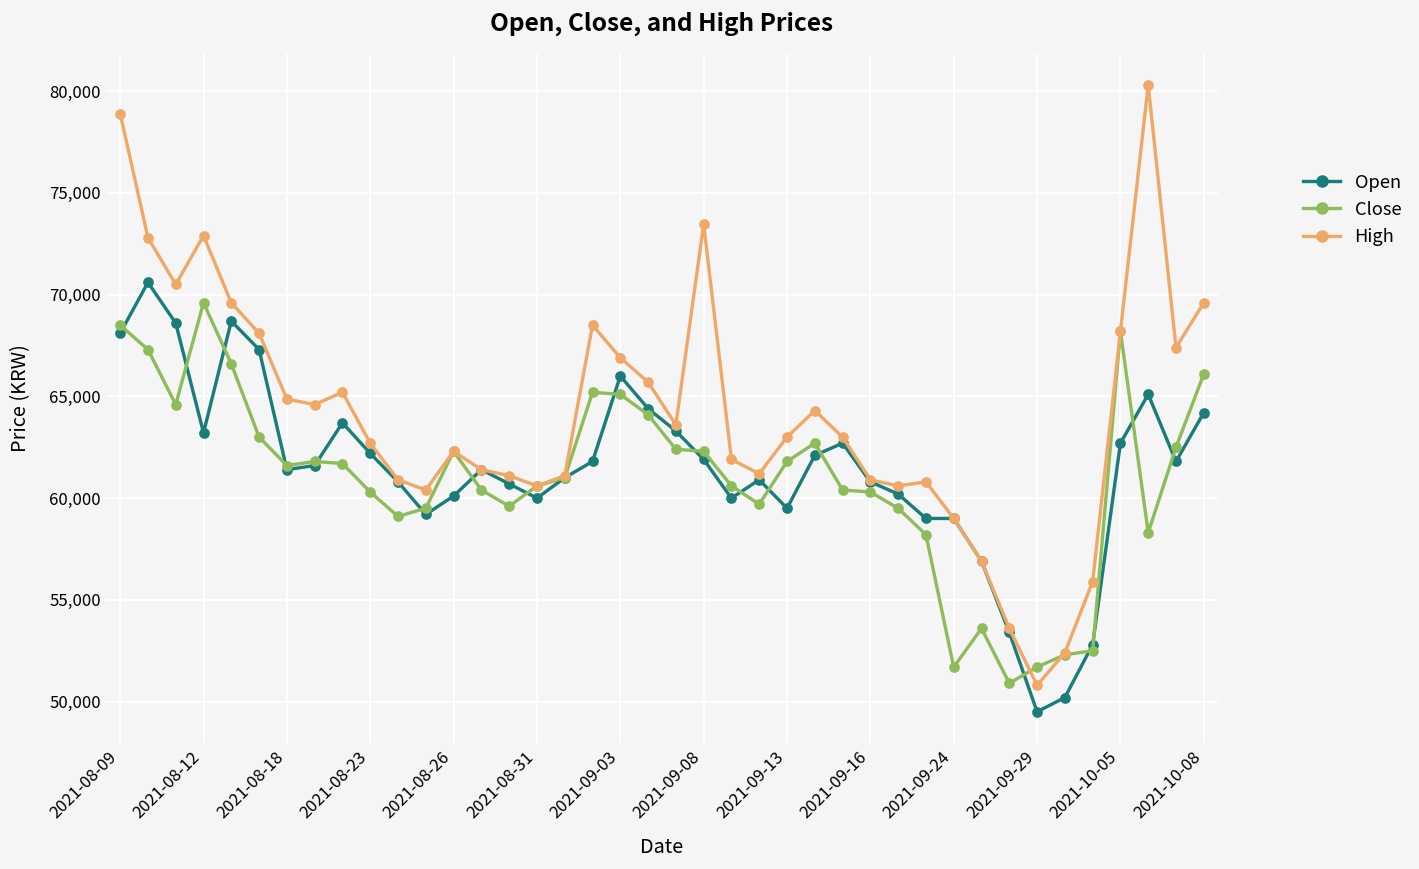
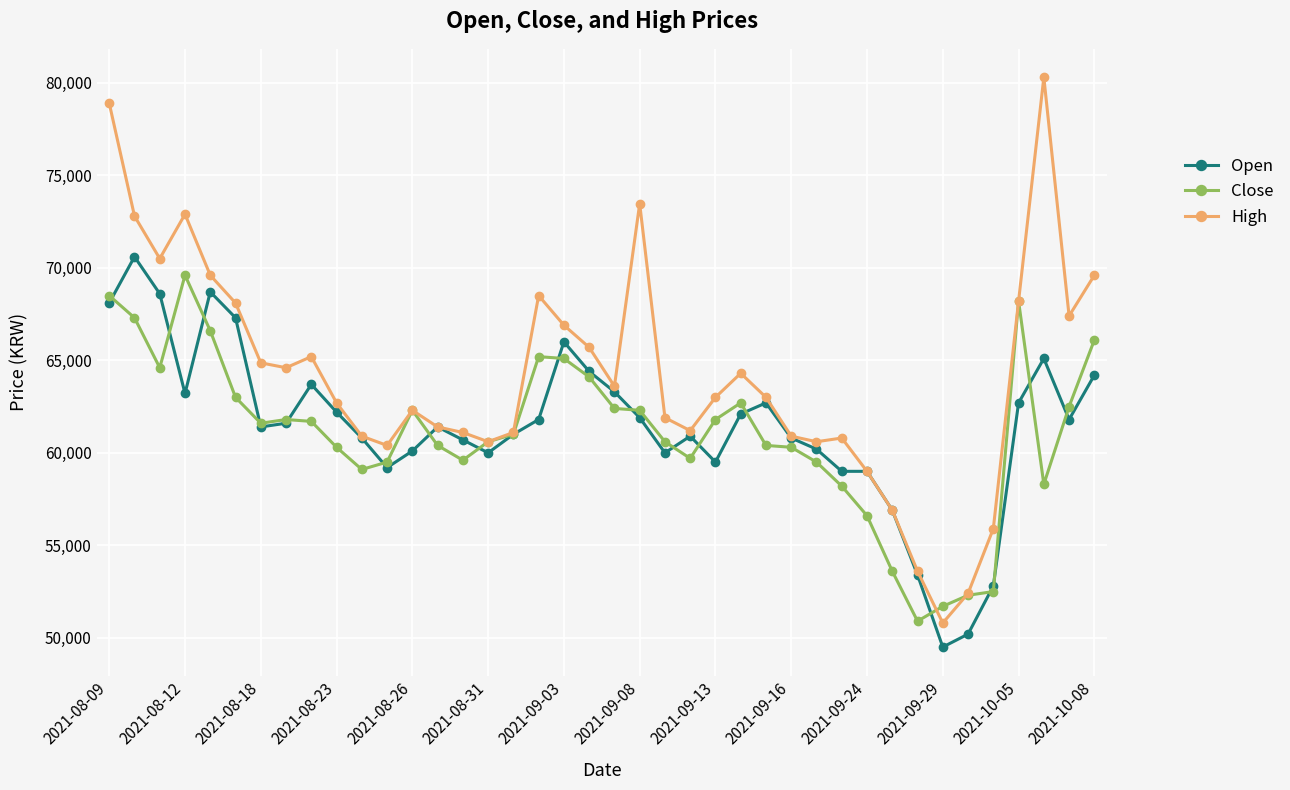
  {
    "Open": {
      "2021-08-09": "68,100",
      "2021-08-12": "63,200",
      "2021-08-18": "61,400",
      "2021-08-23": "62,200",
      "2021-08-26": "60,100",
      "2021-08-31": "60,000",
      "2021-09-03": "66,000",
      "2021-09-08": "61,900",
      "2021-09-13": "59,500",
      "2021-09-29": "49,500",
      "2021-10-05": "62,700",
      "2021-10-08": "64,200"
    },
    "Close": {
      "2021-08-09": "68,500",
      "2021-08-12": "69,600",
      "2021-08-18": "61,600",
      "2021-08-23": "60,300",
      "2021-09-03": "65,100",
      "2021-09-08": "62,300",
      "2021-09-13": "61,800",
      "2021-09-16": "60,300",
-     "2021-09-24": "51,700",
+     "2021-09-24": "56,600",
      "2021-09-29": "51,700",
      "2021-10-08": "66,100"
    },
    "High": {
      "2021-08-09": "78,900",
      "2021-08-12": "72,900",
      "2021-08-18": "64,900",
      "2021-08-23": "62,700",
      "2021-09-03": "66,900",
      "2021-09-08": "73,500",
      "2021-09-13": "63,000",
      "2021-09-29": "50,800",
      "2021-10-08": "69,600"
    }
  }
